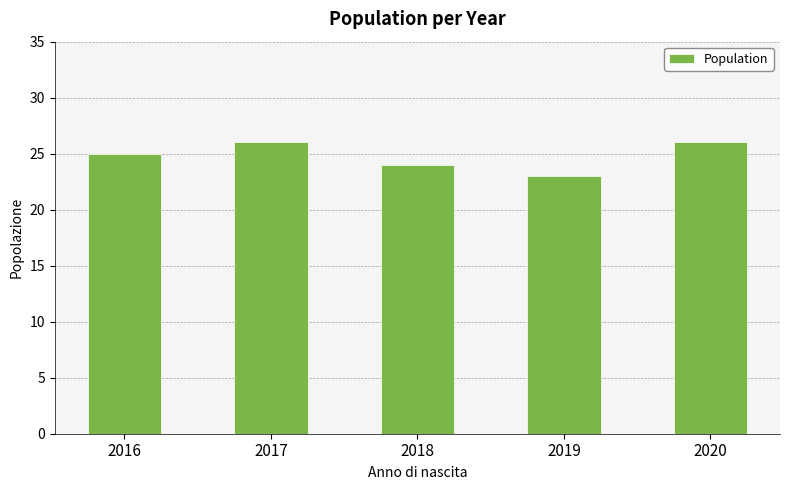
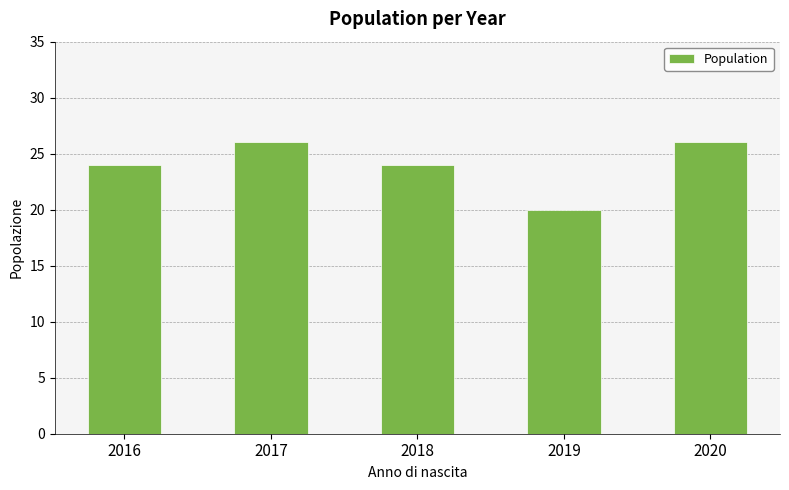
  {
-   "2016": 25,
+   "2016": 24,
    "2017": 26,
    "2018": 24,
-   "2019": 23,
+   "2019": 20,
    "2020": 26
  }
